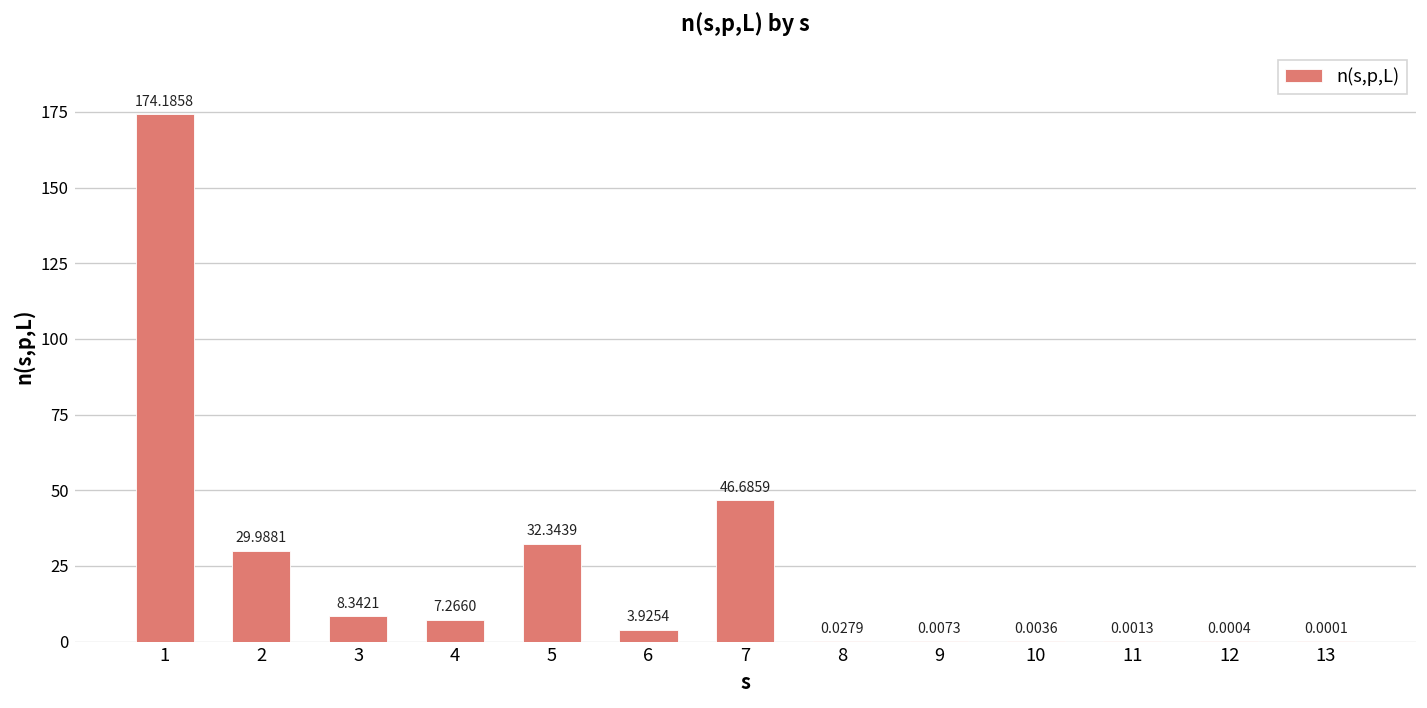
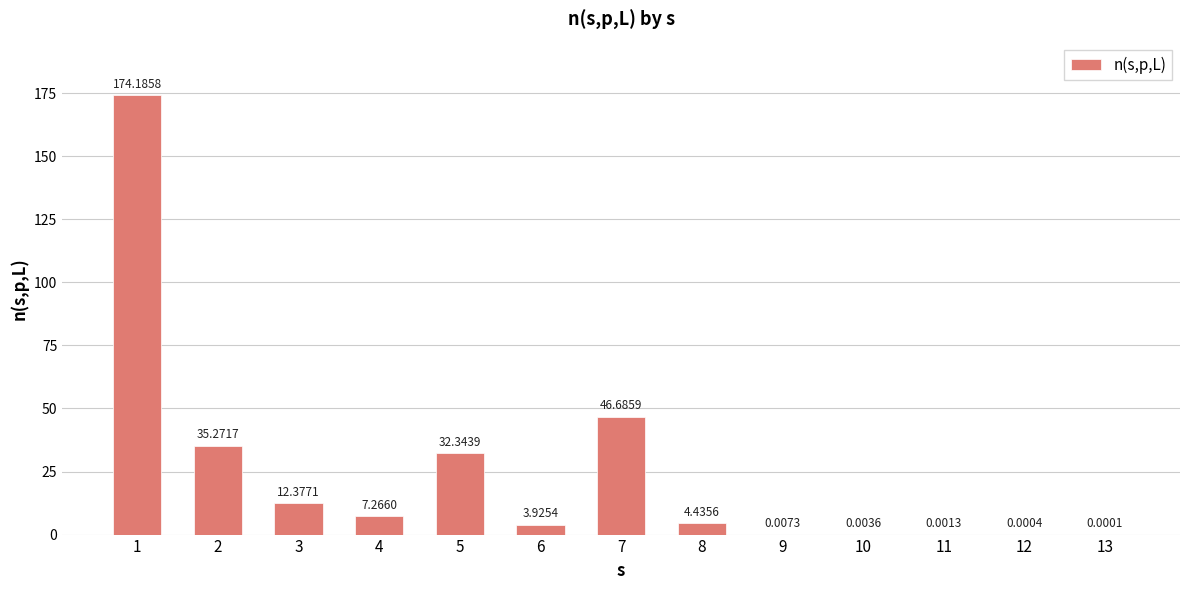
  {
    "1": 174.1858,
-   "2": 29.9881,
-   "3": 8.3421,
+   "2": 35.2717,
+   "3": 12.3771,
    "4": 7.2660,
    "5": 32.3439,
    "6": 3.9254,
    "7": 46.6859,
-   "8": 0.0279,
+   "8": 4.4356,
    "9": 0.0073,
    "10": 0.0036,
    "11": 0.0013,
    "12": 0.0004,
    "13": 0.0001
  }
